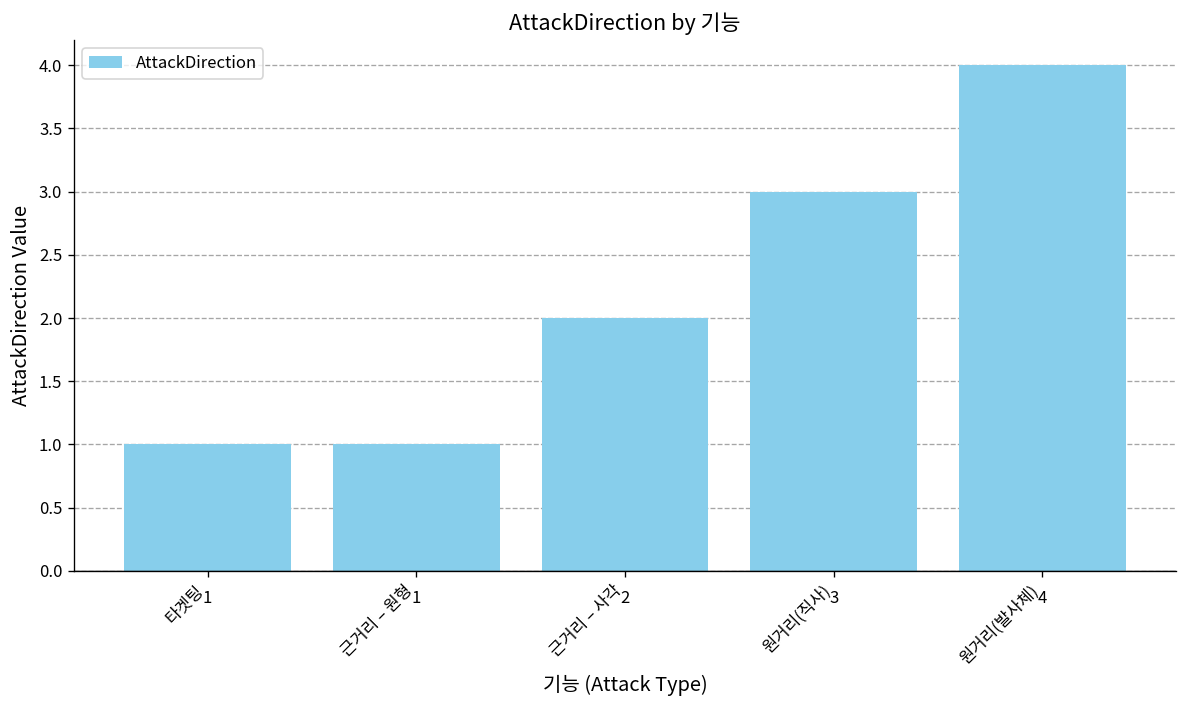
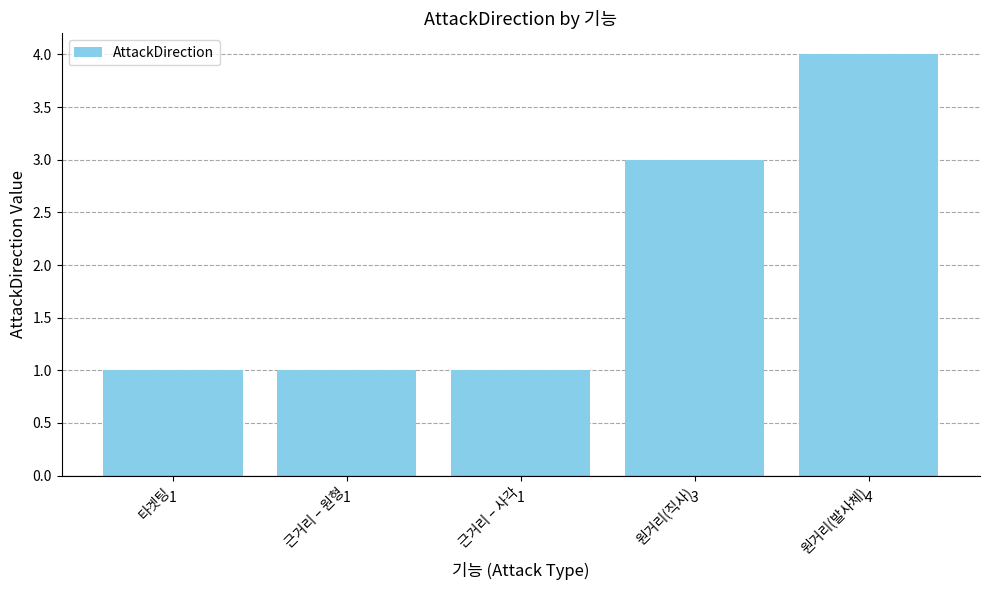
  {
-   "근거리 – 사각": 2
+   "근거리 – 사각": 1
  }
